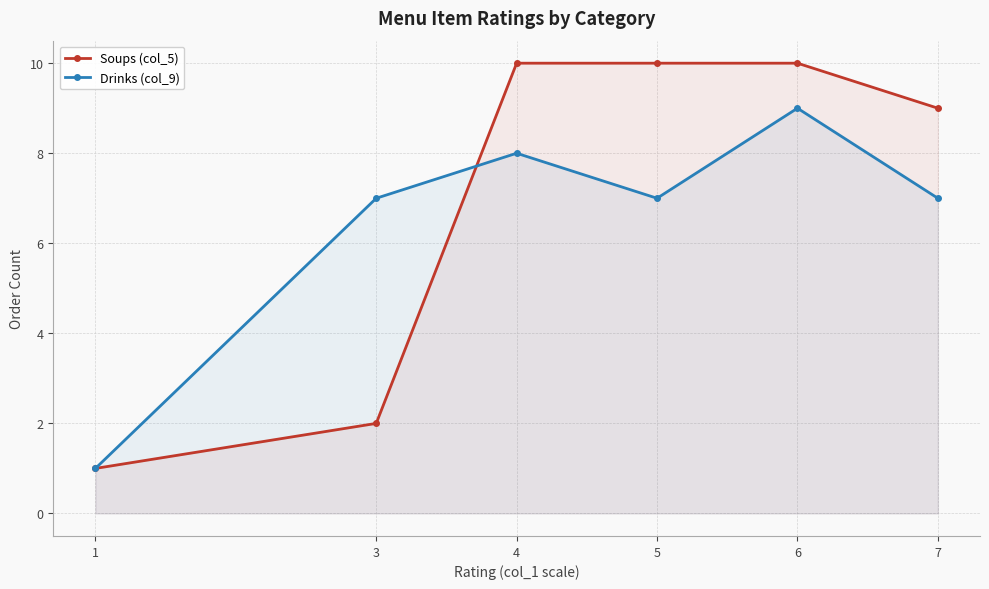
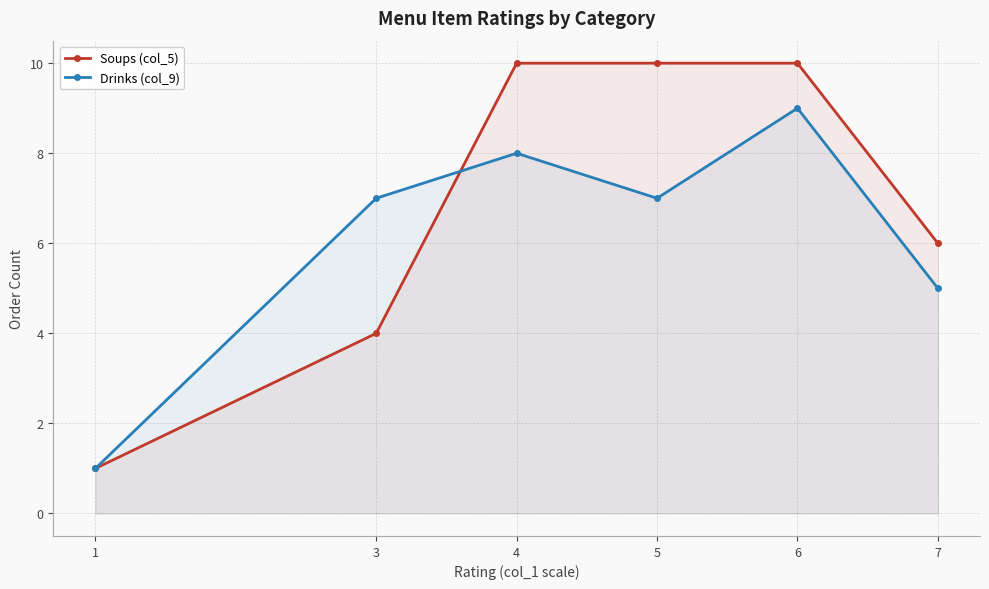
  {
    "Soups (col_5)": {
-     "3": 2,
+     "3": 4,
      "4": 10,
      "5": 10,
      "6": 10,
-     "7": 9
+     "7": 6
    },
    "Drinks (col_9)": {
      "3": 7,
      "4": 8,
      "5": 7,
      "6": 9,
-     "7": 7
+     "7": 5
    }
  }
